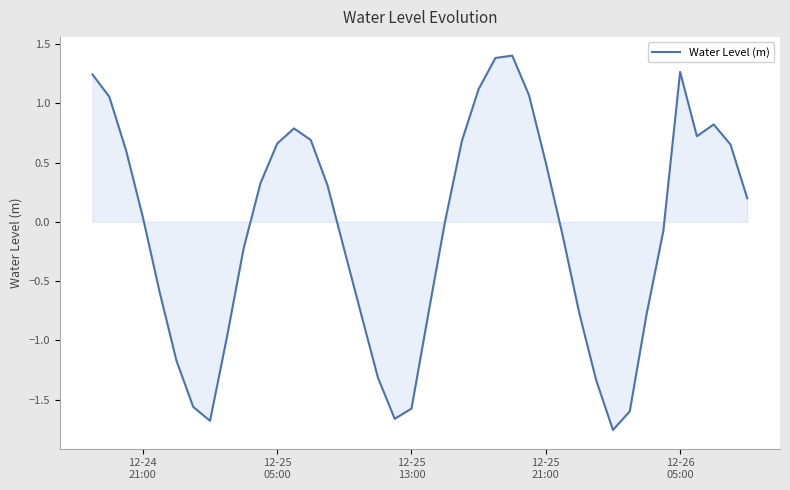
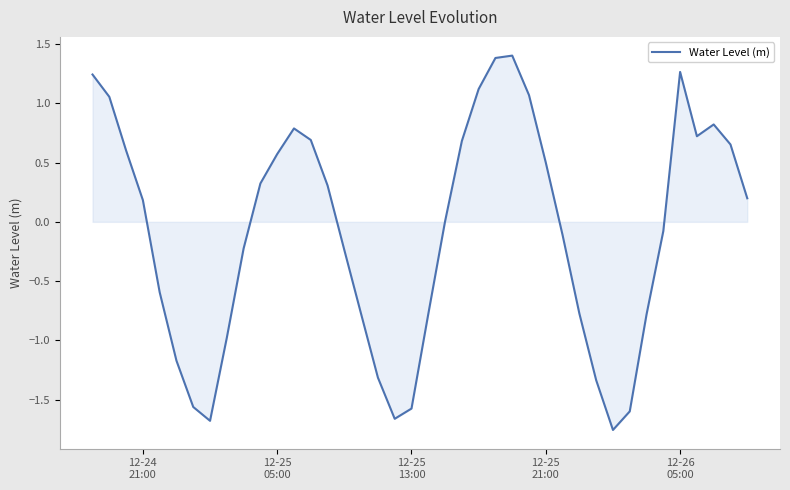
  {
    "Water Level (m)": {
-     "12-24 21:00": 0.04,
-     "12-25 05:00": 0.66,
+     "12-24 21:00": 0.18,
+     "12-25 05:00": 0.57,
      "12-25 13:00": -1.58
    }
  }
